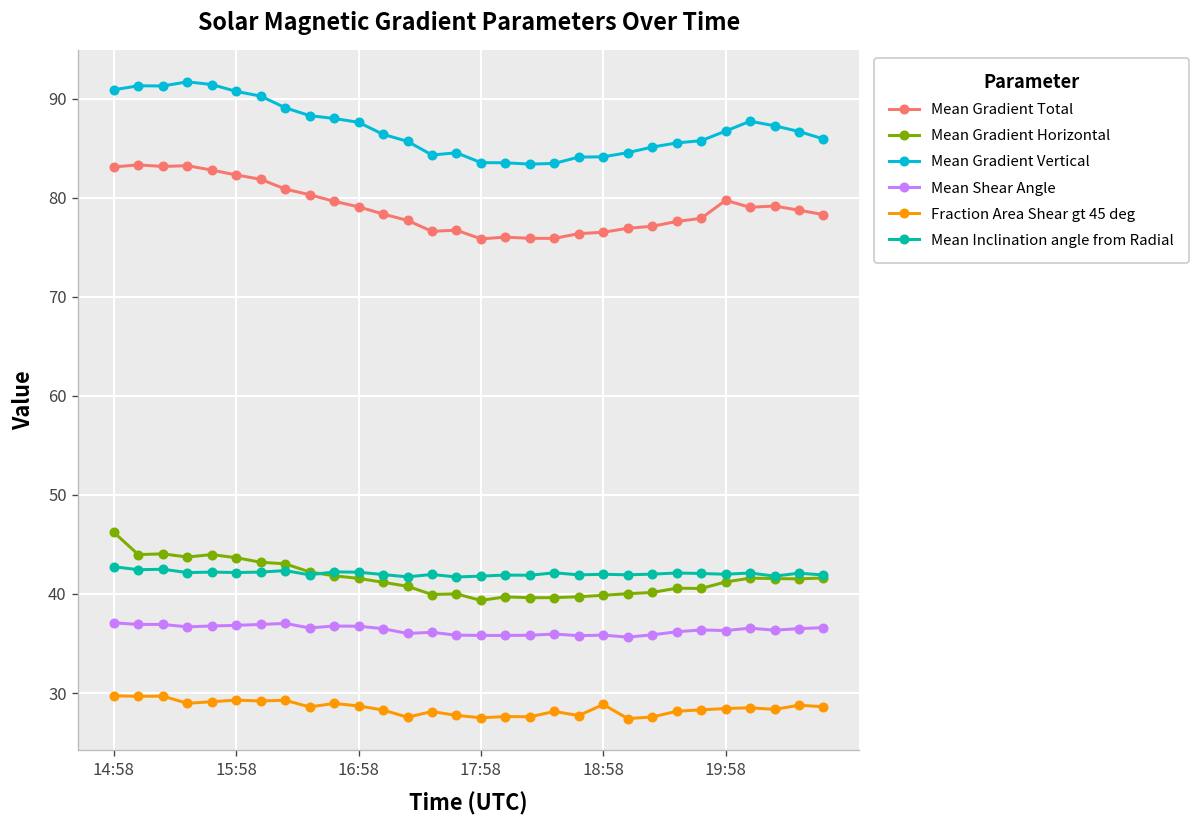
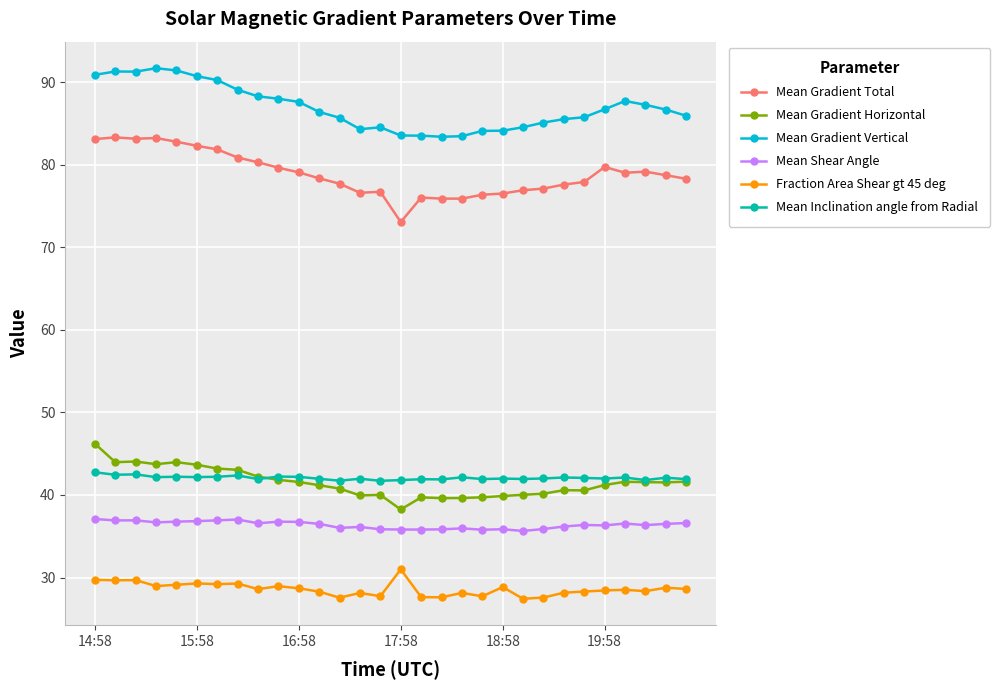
  {
    "Mean Gradient Total": {
      "14:58": 83,
      "15:58": 82,
      "16:58": 79,
-     "17:58": 76,
+     "17:58": 73,
      "18:58": 77,
      "19:58": 80
    },
    "Mean Gradient Horizontal": {
      "14:58": 46,
      "15:58": 44,
      "16:58": 42,
-     "17:58": 39,
+     "17:58": 38,
      "18:58": 40,
      "19:58": 41
    },
    "Mean Shear Angle": {
      "14:58": 37,
      "15:58": 37,
      "16:58": 37,
      "17:58": 36,
      "18:58": 36,
      "19:58": 36
    },
    "Fraction Area Shear gt 45 deg": {
      "14:58": 30,
      "15:58": 29,
      "16:58": 29,
-     "17:58": 28,
+     "17:58": 31,
      "18:58": 29,
      "19:58": 28
    }
  }
